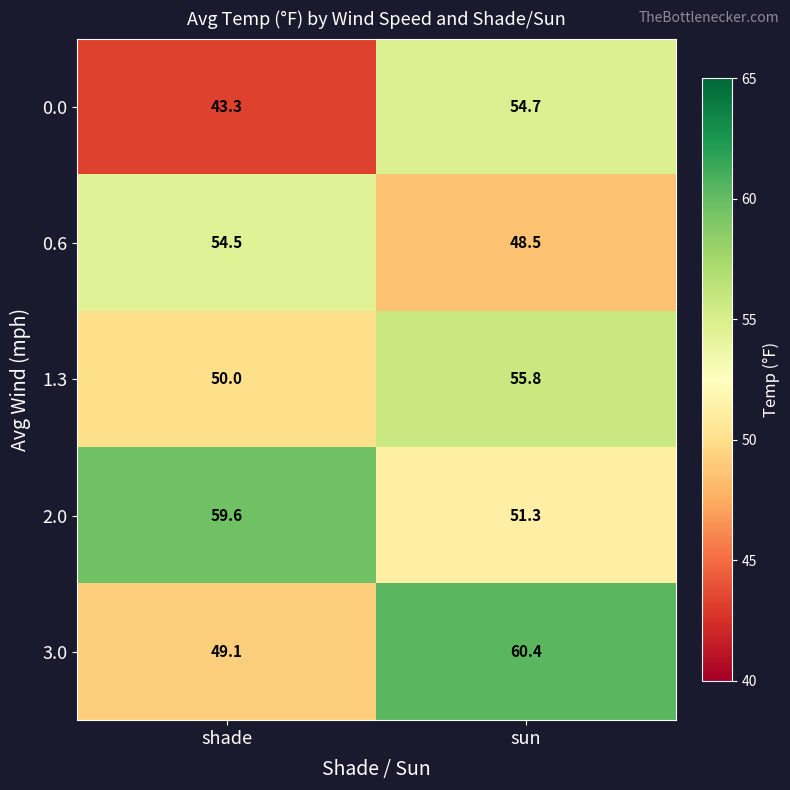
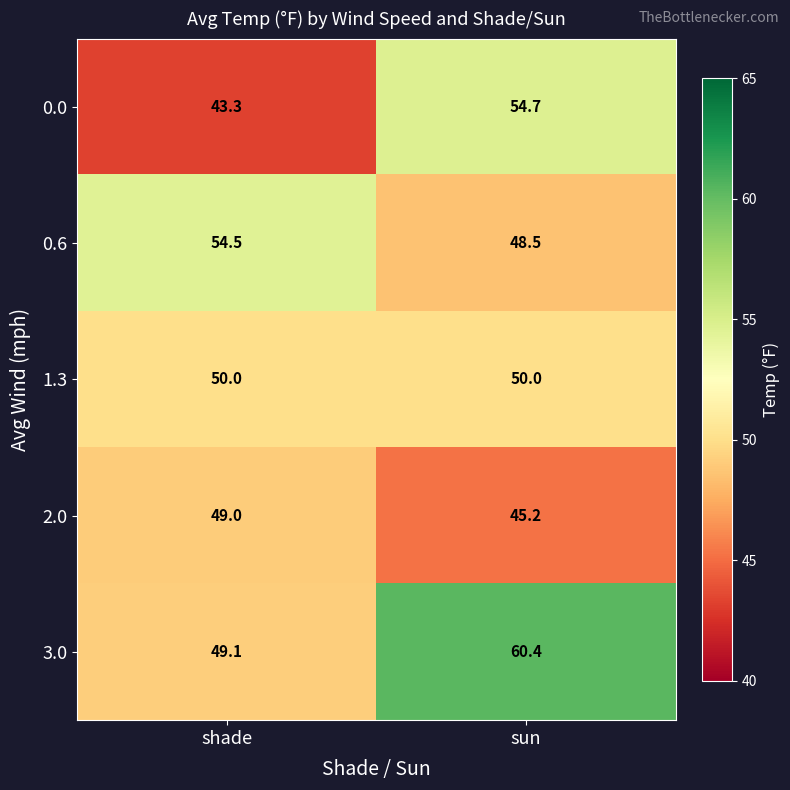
  {
    "0.0": {
      "shade": 43.3,
      "sun": 54.7
    },
    "0.6": {
      "shade": 54.5,
      "sun": 48.5
    },
    "1.3": {
      "shade": 50.0,
-     "sun": 55.8
+     "sun": 50.0
    },
    "2.0": {
-     "shade": 59.6,
-     "sun": 51.3
+     "shade": 49.0,
+     "sun": 45.2
    },
    "3.0": {
      "shade": 49.1,
      "sun": 60.4
    }
  }
